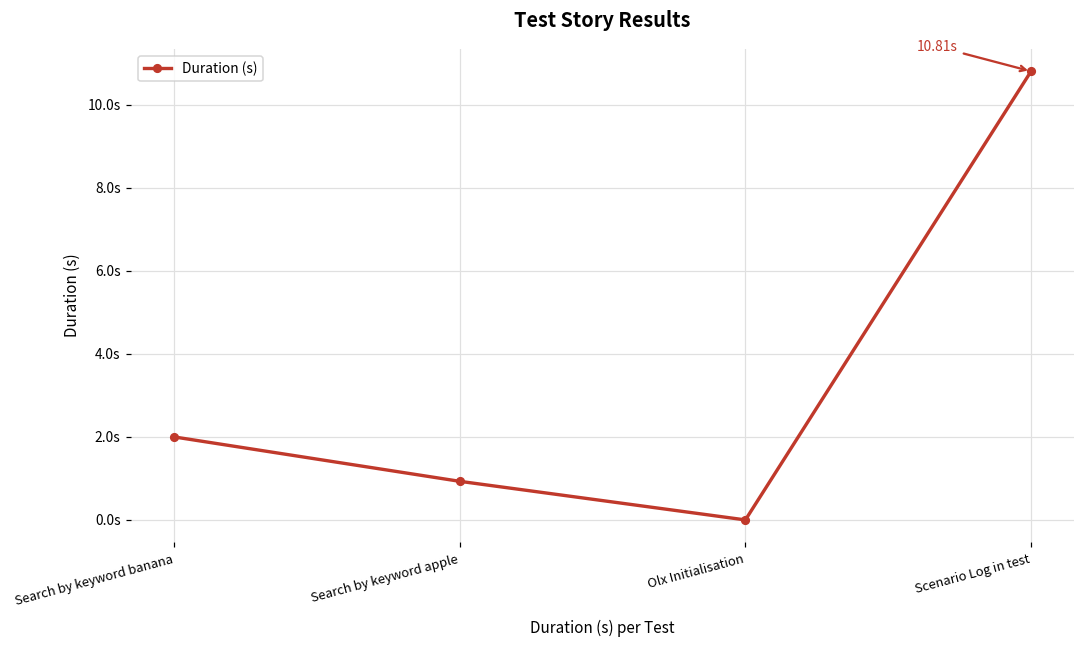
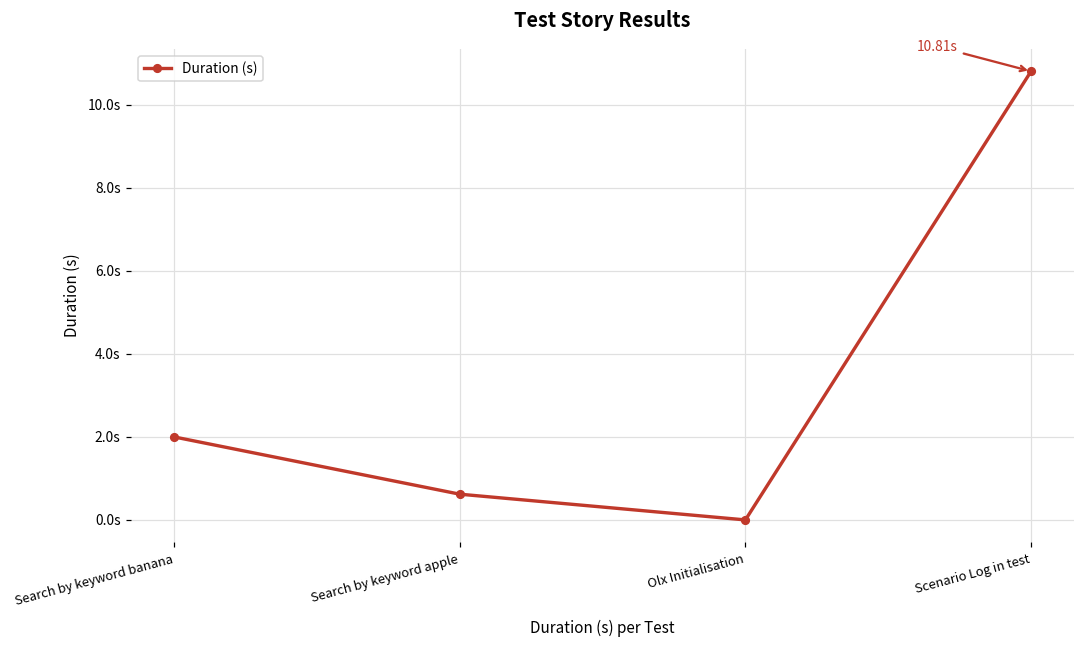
  {
    "Search by keyword banana": "2.0s",
-   "Search by keyword apple": "0.9s",
+   "Search by keyword apple": "0.6s",
    "Olx Initialisation": "0.0s"
  }
